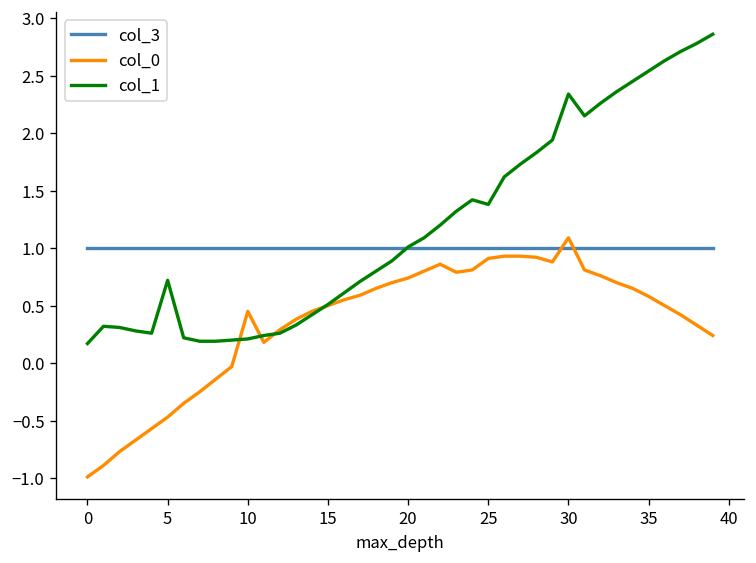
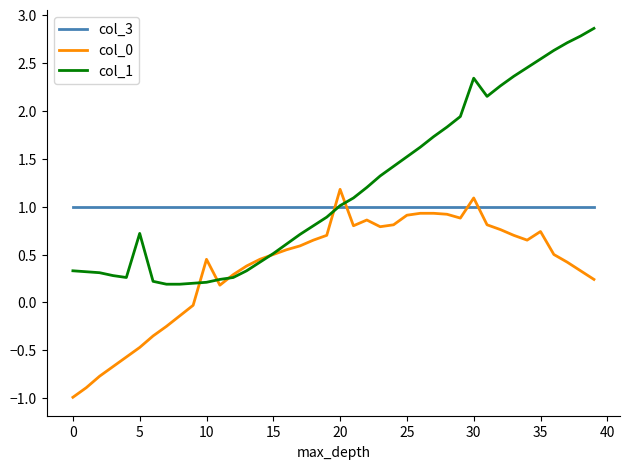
  {
    "col_3": {
      "0": 1.0,
      "5": 1.0,
      "10": 1.0,
      "15": 1.0,
      "25": 1.0,
      "30": 1.0,
      "35": 1.0
    },
    "col_0": {
      "0": -1.0,
      "5": -0.5,
      "10": 0.5,
-     "20": 0.7,
+     "20": 1.2,
      "25": 0.9,
      "30": 1.1,
-     "35": 0.6
+     "35": 0.7
    },
    "col_1": {
-     "0": 0.2,
+     "0": 0.3,
      "5": 0.7,
      "10": 0.2,
-     "25": 1.4,
+     "25": 1.5,
      "30": 2.3,
      "35": 2.5
    }
  }
